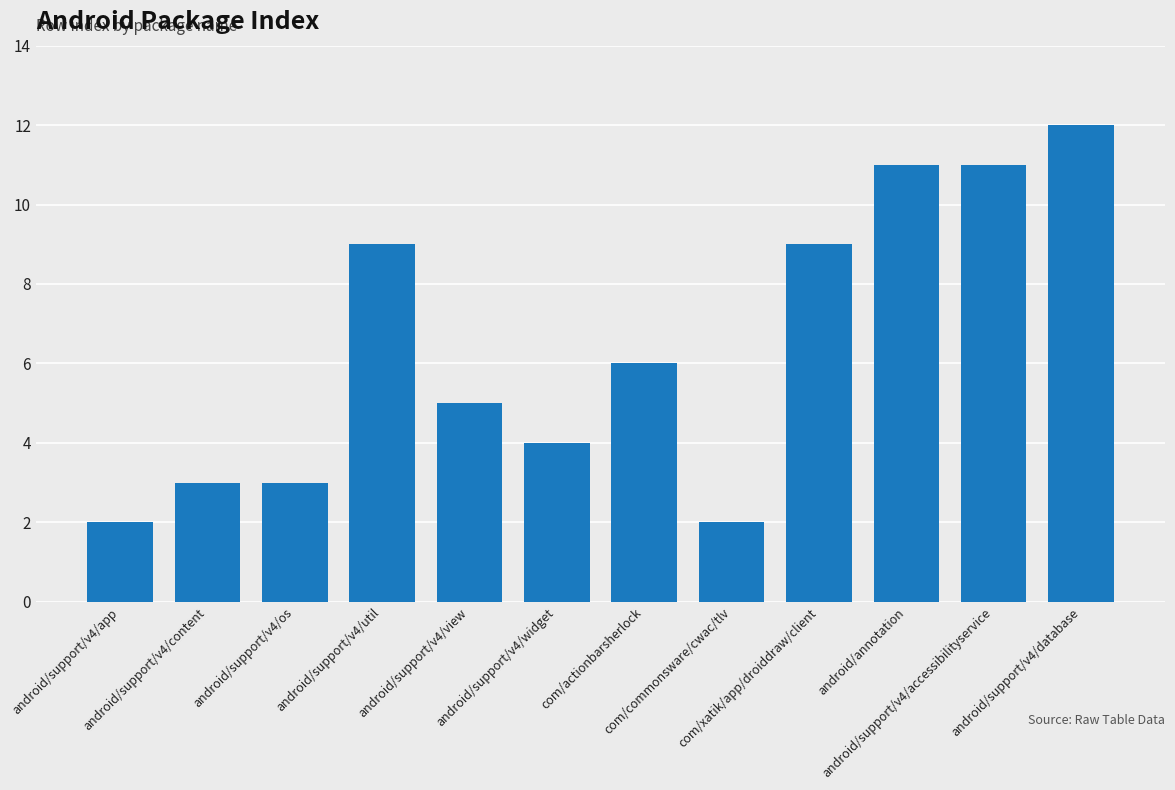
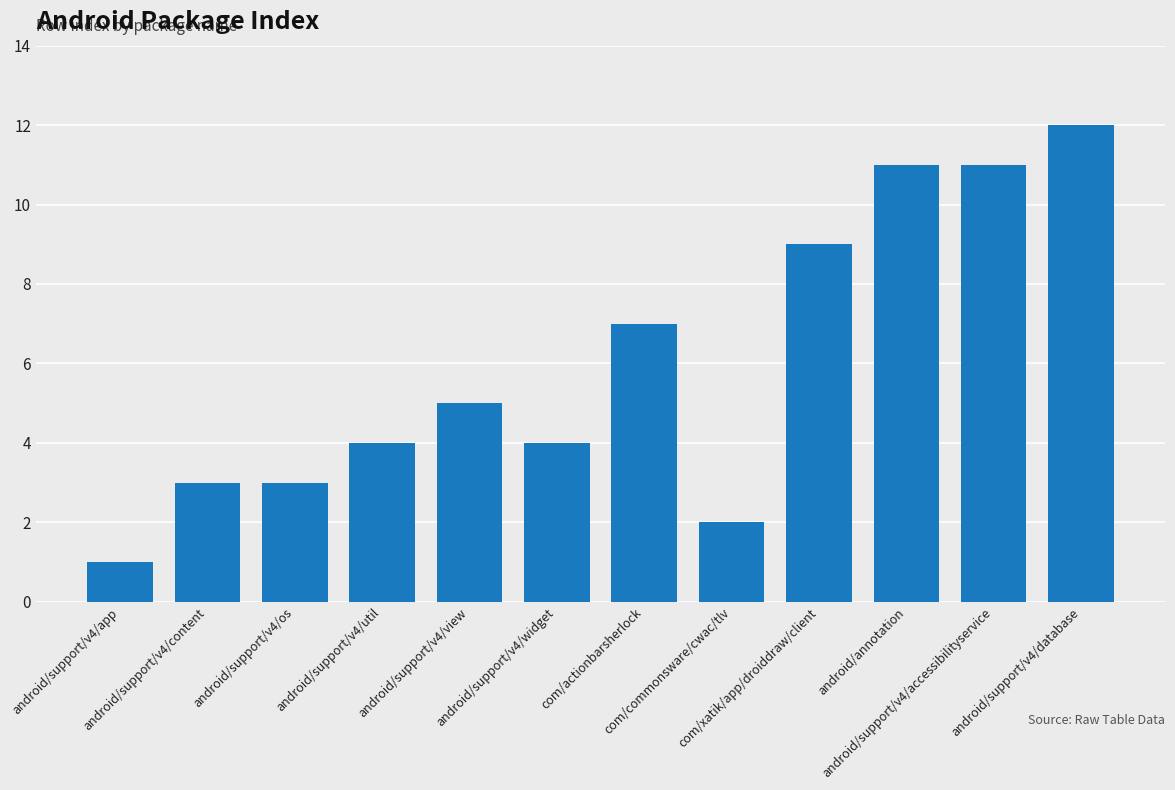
  {
-   "android/support/v4/app": 2,
+   "android/support/v4/app": 1,
    "android/support/v4/content": 3,
    "android/support/v4/os": 3,
-   "android/support/v4/util": 9,
+   "android/support/v4/util": 4,
    "android/support/v4/view": 5,
    "android/support/v4/widget": 4,
-   "com/actionbarsherlock": 6,
+   "com/actionbarsherlock": 7,
    "com/commonsware/cwac/tlv": 2,
    "com/xatik/app/droiddraw/client": 9,
    "android/annotation": 11,
    "android/support/v4/accessibilityservice": 11,
    "android/support/v4/database": 12
  }
